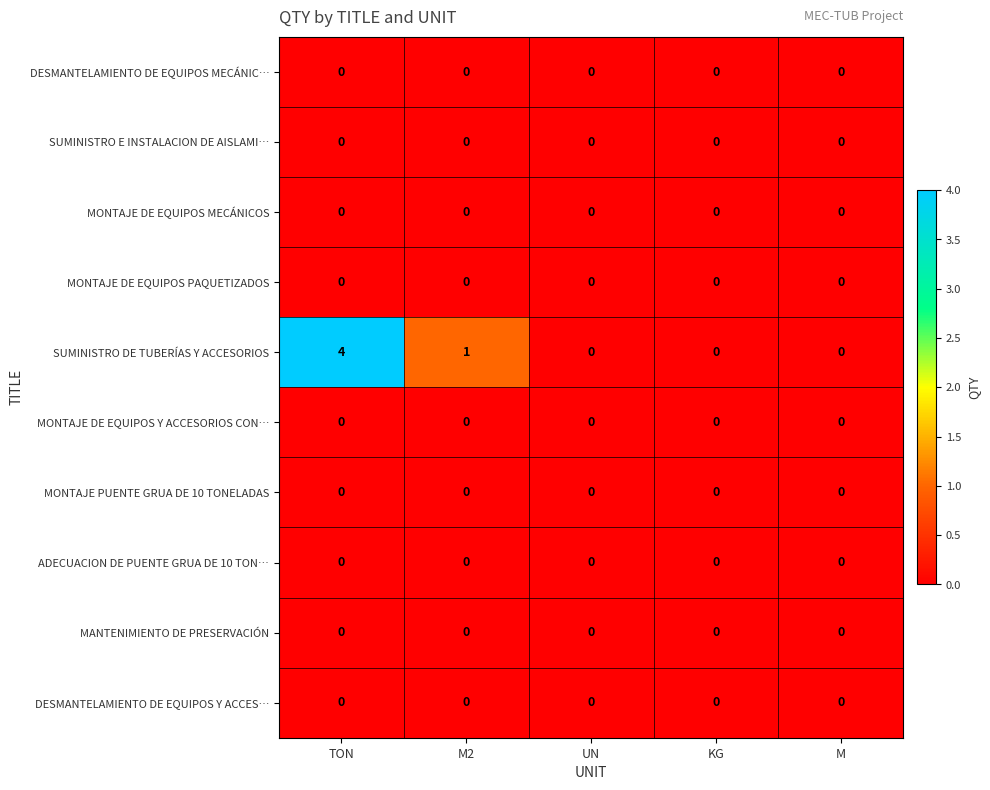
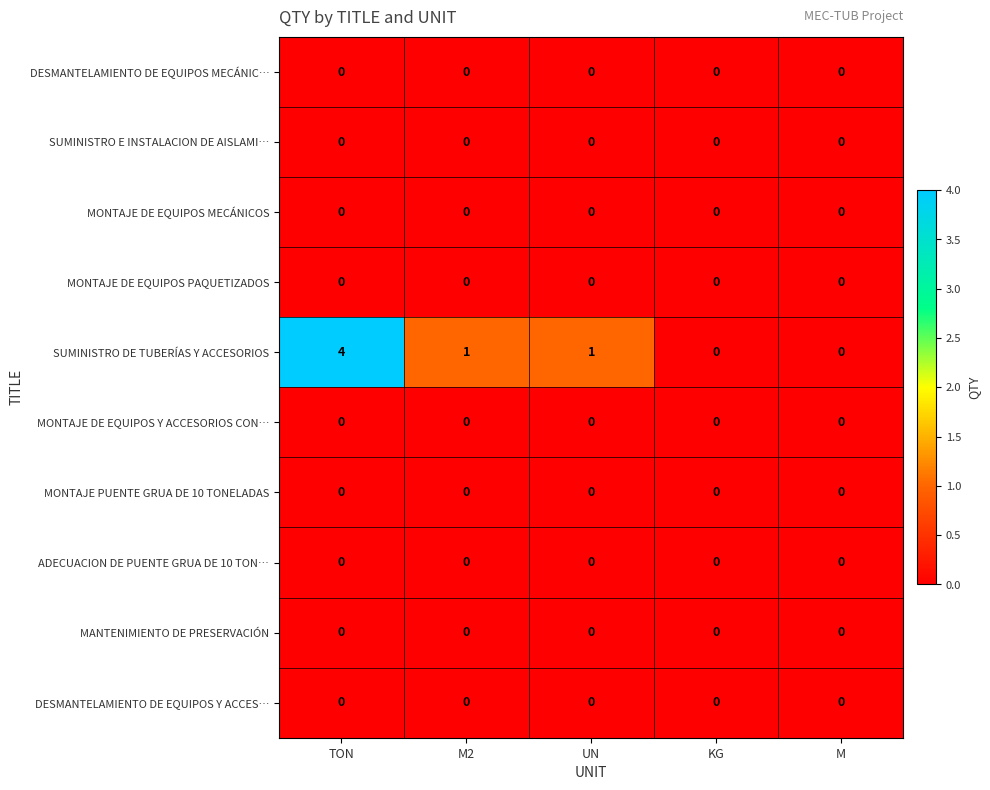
  {
    "DESMANTELAMIENTO DE EQUIPOS MECÁNIC…": {
      "TON": 0,
      "M2": 0,
      "UN": 0,
      "KG": 0,
      "M": 0
    },
    "SUMINISTRO E INSTALACION DE AISLAMI…": {
      "TON": 0,
      "M2": 0,
      "UN": 0,
      "KG": 0,
      "M": 0
    },
    "MONTAJE DE EQUIPOS MECÁNICOS": {
      "TON": 0,
      "M2": 0,
      "UN": 0,
      "KG": 0,
      "M": 0
    },
    "MONTAJE DE EQUIPOS PAQUETIZADOS": {
      "TON": 0,
      "M2": 0,
      "UN": 0,
      "KG": 0,
      "M": 0
    },
    "SUMINISTRO DE TUBERÍAS Y ACCESORIOS": {
      "TON": 4,
      "M2": 1,
-     "UN": 0,
+     "UN": 1,
      "KG": 0,
      "M": 0
    },
    "MONTAJE DE EQUIPOS Y ACCESORIOS CON…": {
      "TON": 0,
      "M2": 0,
      "UN": 0,
      "KG": 0,
      "M": 0
    },
    "MONTAJE PUENTE GRUA DE 10 TONELADAS": {
      "TON": 0,
      "M2": 0,
      "UN": 0,
      "KG": 0,
      "M": 0
    },
    "ADECUACION DE PUENTE GRUA DE 10 TON…": {
      "TON": 0,
      "M2": 0,
      "UN": 0,
      "KG": 0,
      "M": 0
    },
    "MANTENIMIENTO DE PRESERVACIÓN": {
      "TON": 0,
      "M2": 0,
      "UN": 0,
      "KG": 0,
      "M": 0
    },
    "DESMANTELAMIENTO DE EQUIPOS Y ACCES…": {
      "TON": 0,
      "M2": 0,
      "UN": 0,
      "KG": 0,
      "M": 0
    }
  }
